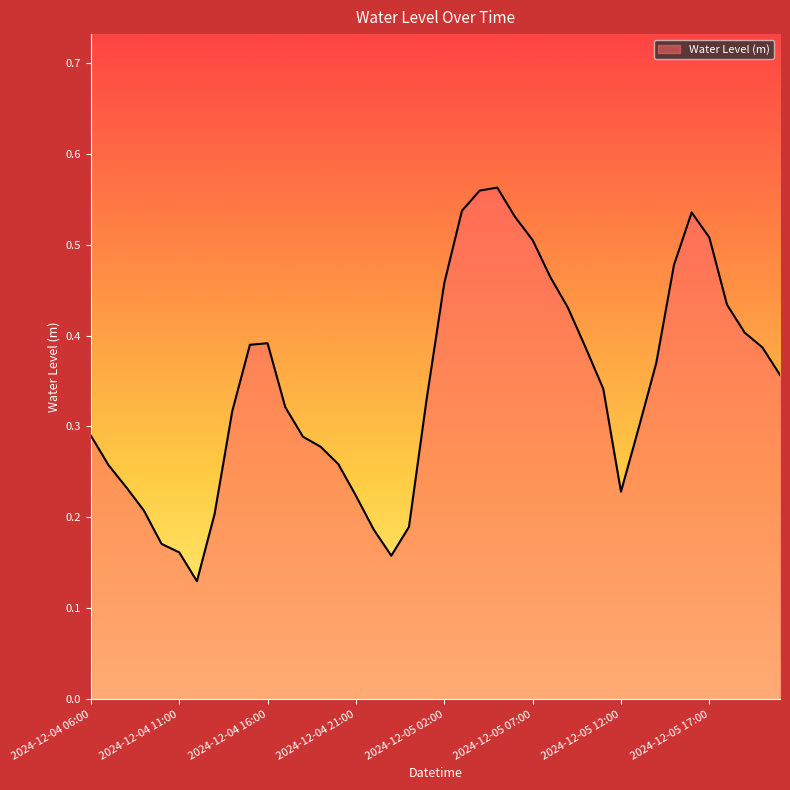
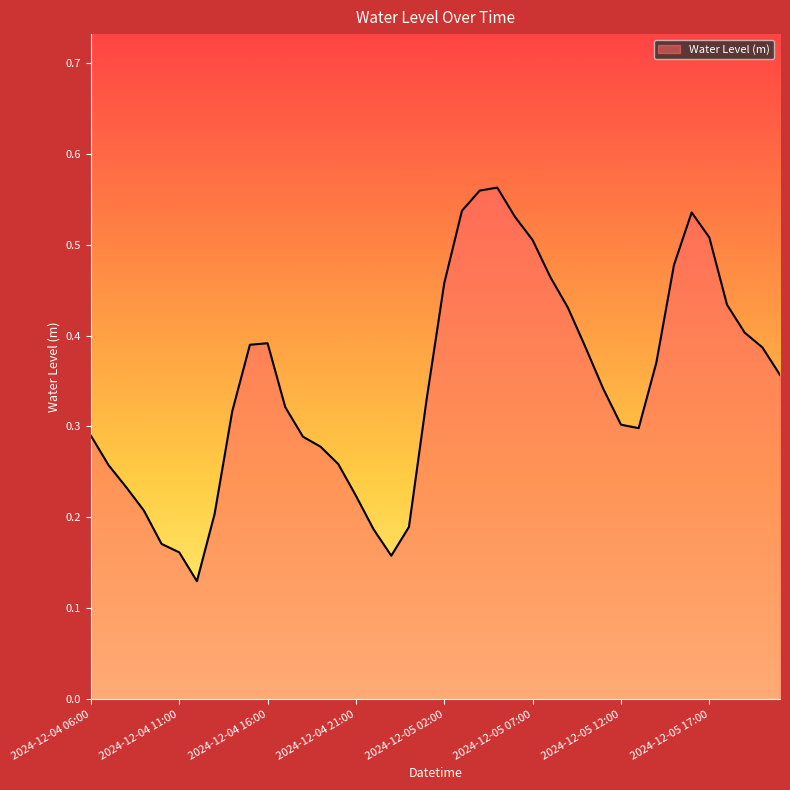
  {
    "2024-12-04 06:00": 0.29,
    "2024-12-04 11:00": 0.16,
    "2024-12-04 16:00": 0.39,
    "2024-12-04 21:00": 0.22,
    "2024-12-05 02:00": 0.46,
    "2024-12-05 07:00": 0.50,
-   "2024-12-05 12:00": 0.23,
+   "2024-12-05 12:00": 0.30,
    "2024-12-05 17:00": 0.51
  }
